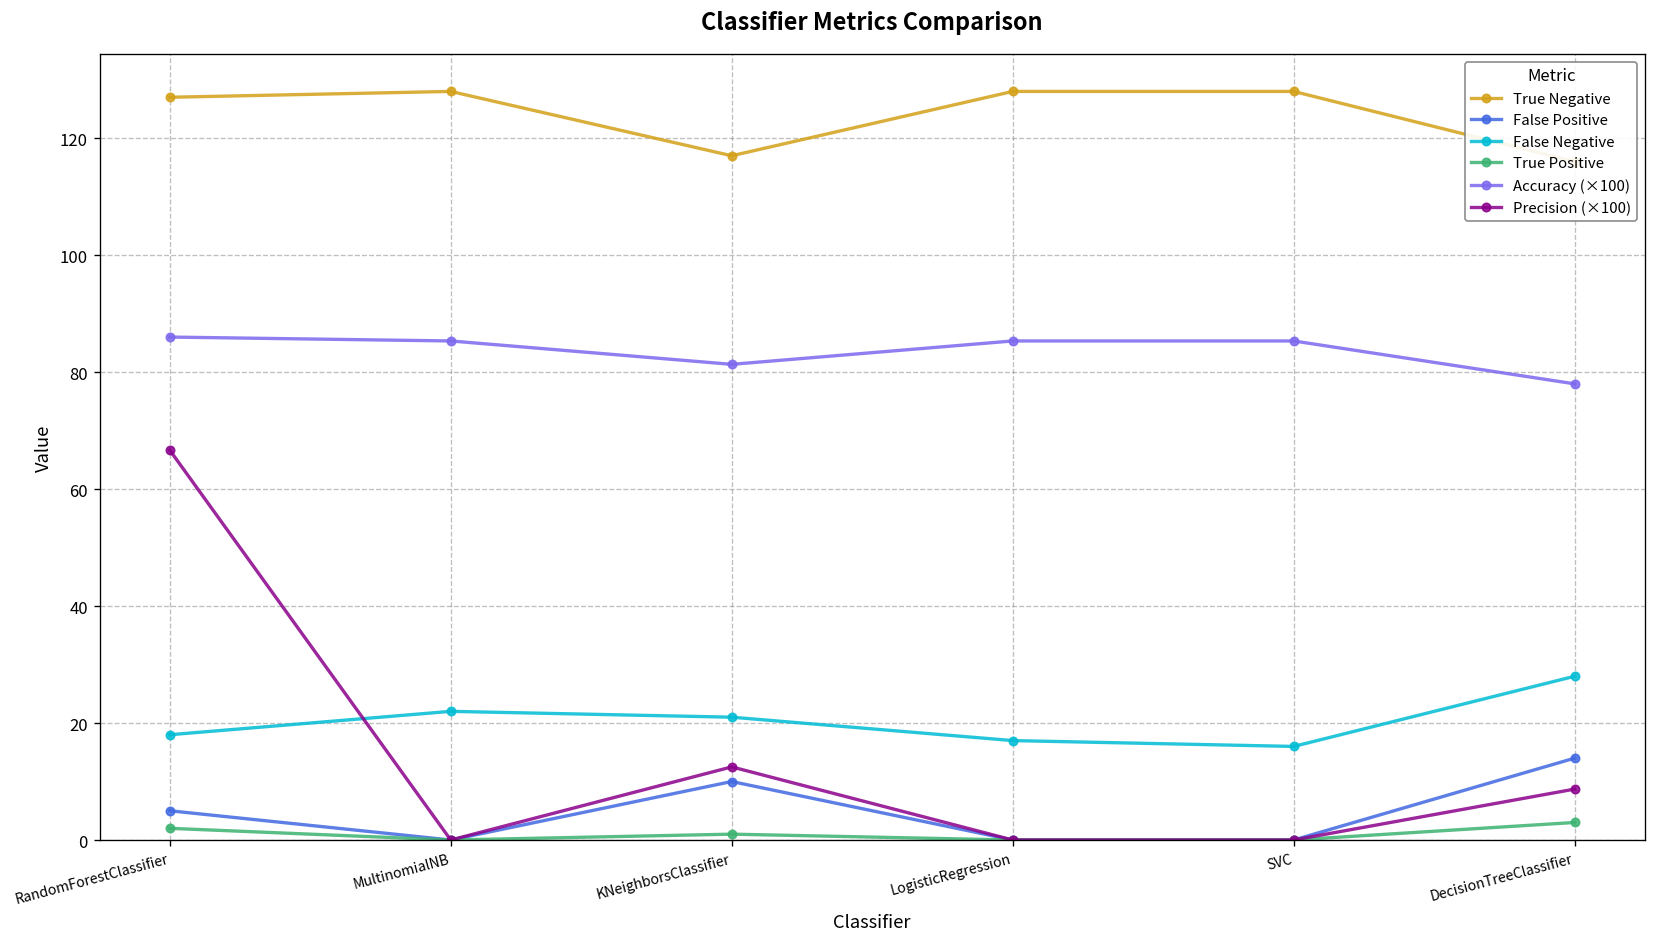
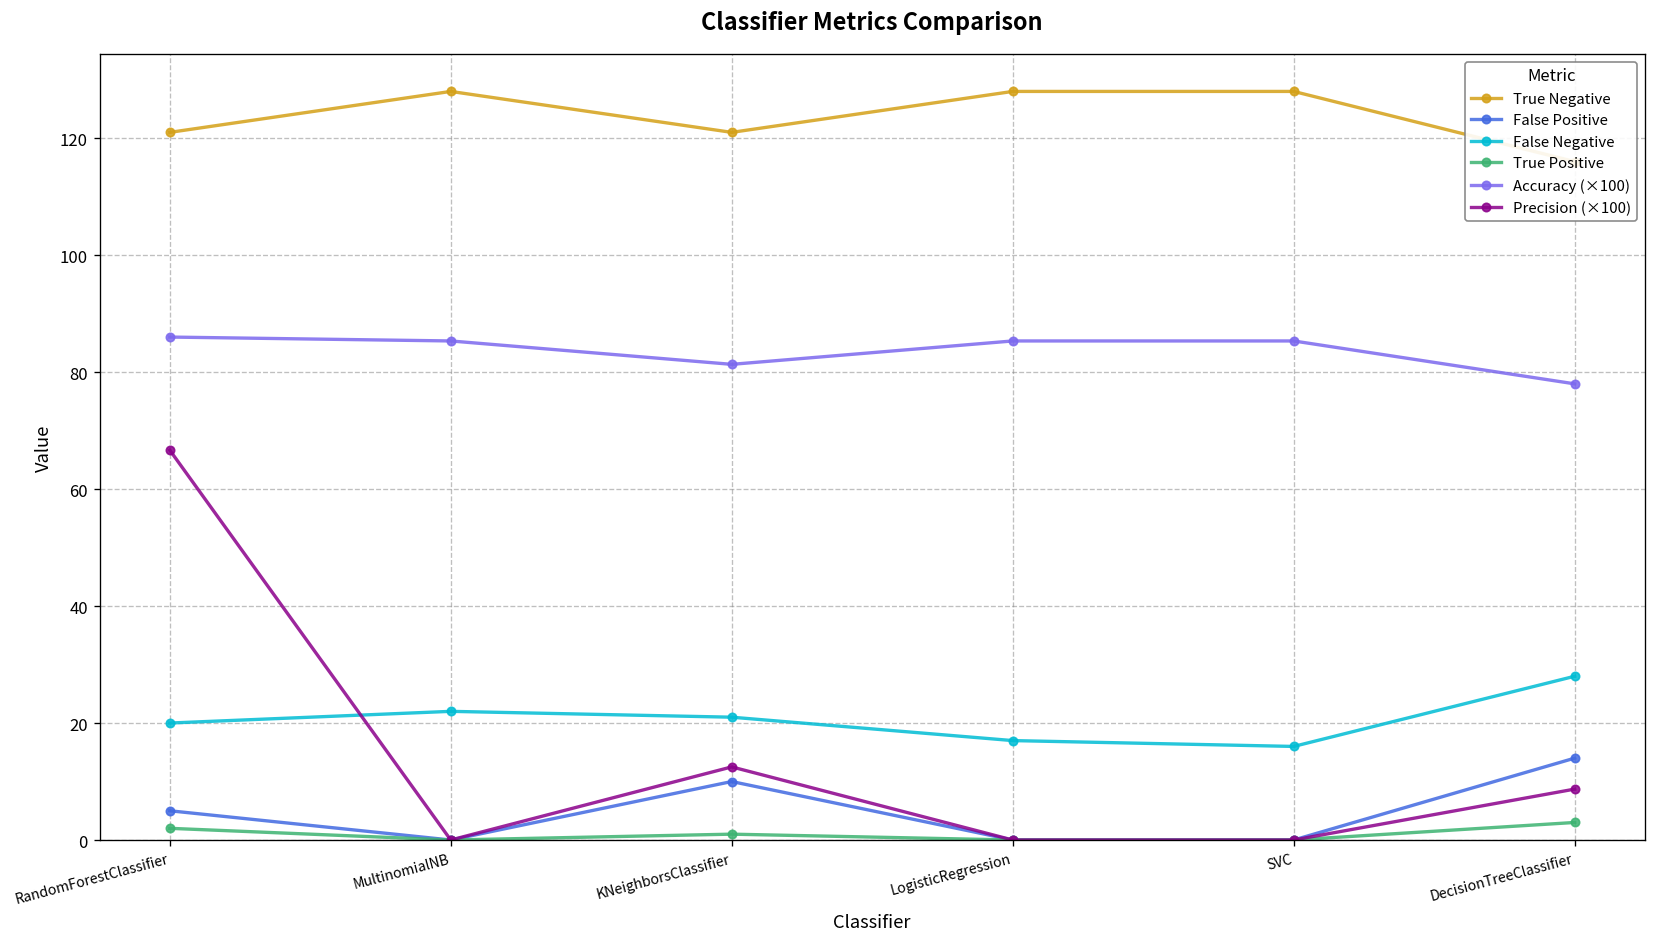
  {
    "True Negative": {
-     "RandomForestClassifier": 127,
+     "RandomForestClassifier": 121,
      "MultinomialNB": 128,
-     "KNeighborsClassifier": 117,
+     "KNeighborsClassifier": 121,
      "LogisticRegression": 128,
      "SVC": 128
    },
    "False Negative": {
-     "RandomForestClassifier": 18,
+     "RandomForestClassifier": 20,
      "MultinomialNB": 22,
      "KNeighborsClassifier": 21,
      "LogisticRegression": 17,
      "SVC": 16,
      "DecisionTreeClassifier": 28
    },
    "True Positive": {
      "RandomForestClassifier": 2,
      "KNeighborsClassifier": 1,
      "DecisionTreeClassifier": 3
    },
    "Precision (×100)": {
      "RandomForestClassifier": 67,
      "KNeighborsClassifier": 13,
      "DecisionTreeClassifier": 9
    }
  }
